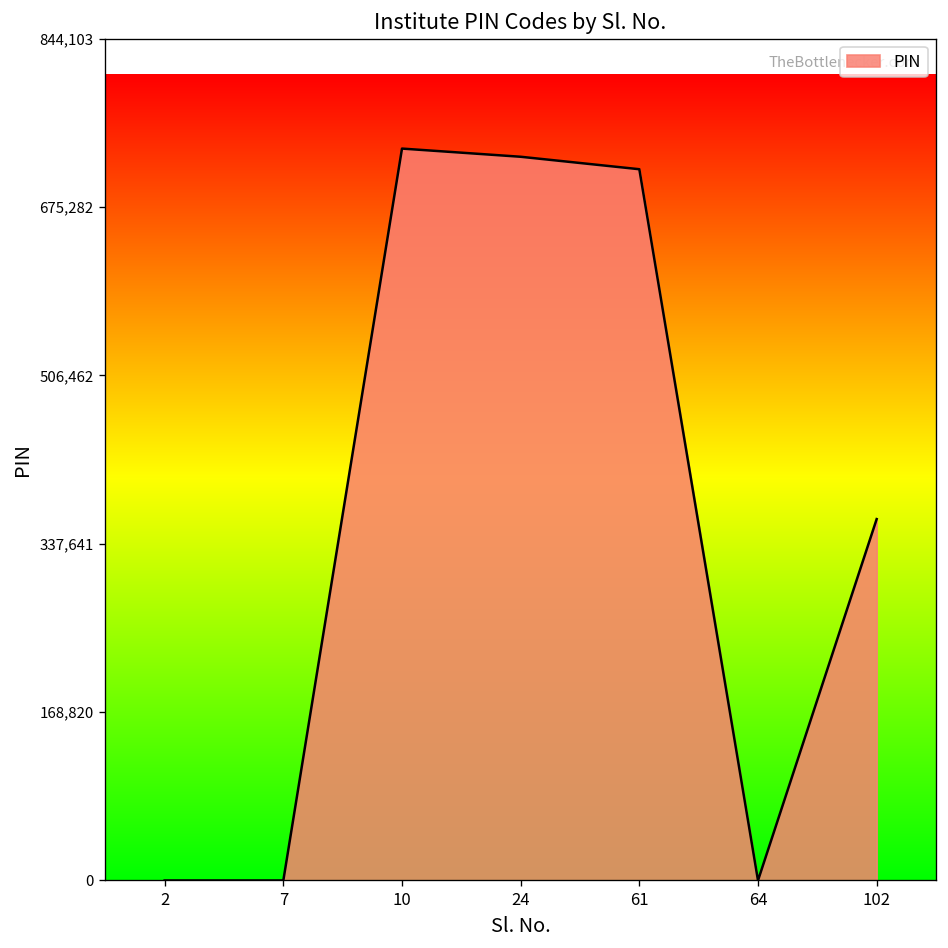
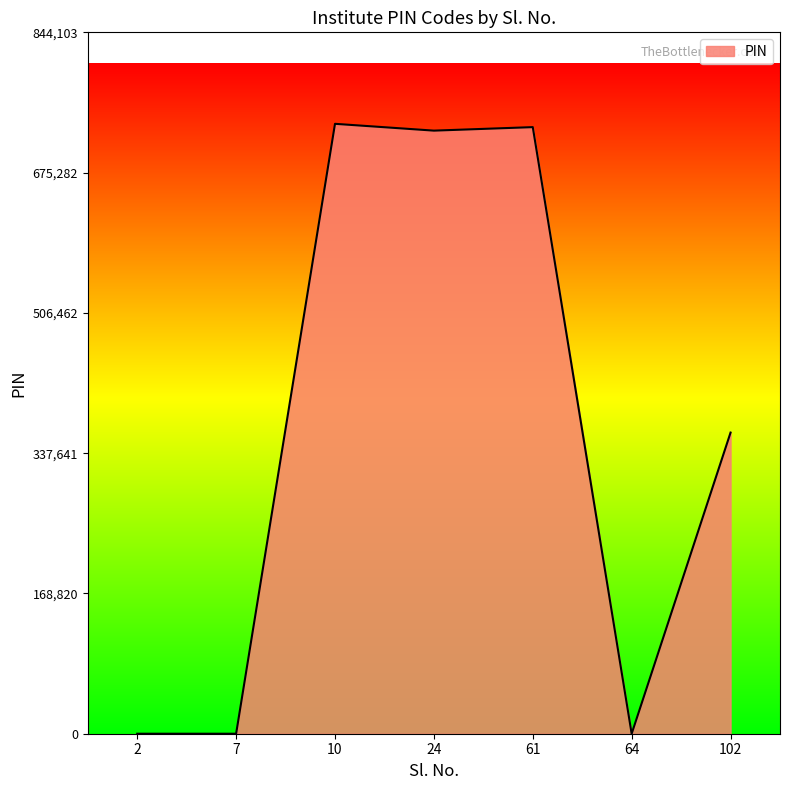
  {
    "2": "0",
    "7": "0",
    "10": "730,000",
    "24": "730,000",
-   "61": "710,000",
+   "61": "730,000",
    "64": "0",
    "102": "360,000"
  }
